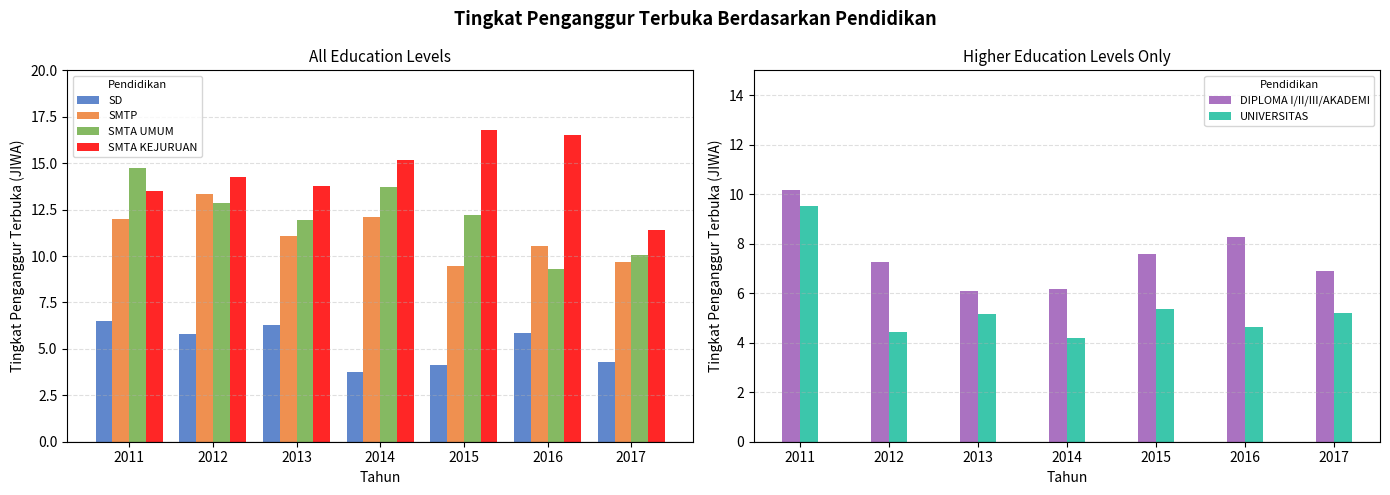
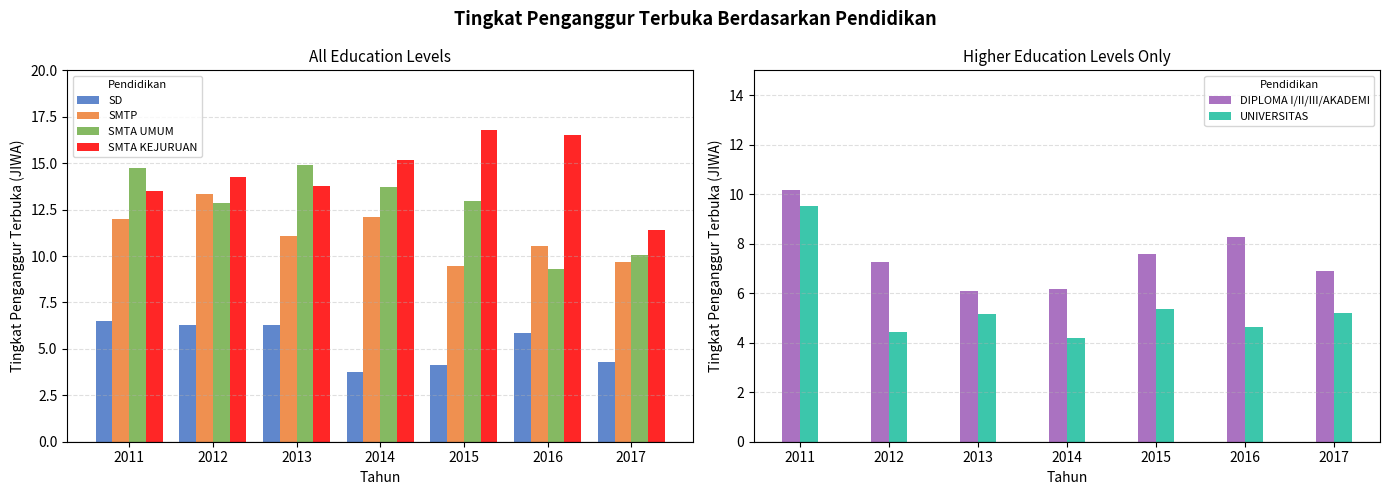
  {
    "All Education Levels": {
      "SD": {
        "2011": 6.5,
-       "2012": 5.8,
+       "2012": 6.3,
        "2013": 6.3,
        "2014": 3.8,
        "2015": 4.1,
        "2016": 5.9,
        "2017": 4.3
      },
      "SMTP": {
        "2011": 12.0,
        "2012": 13.4,
        "2013": 11.1,
        "2014": 12.1,
        "2015": 9.5,
        "2016": 10.5,
        "2017": 9.7
      },
      "SMTA UMUM": {
        "2011": 14.7,
        "2012": 12.9,
-       "2013": 11.9,
+       "2013": 14.9,
        "2014": 13.7,
-       "2015": 12.2,
+       "2015": 13.0,
        "2016": 9.3,
        "2017": 10.0
      },
      "SMTA KEJURUAN": {
        "2011": 13.5,
        "2012": 14.2,
        "2013": 13.8,
        "2014": 15.2,
        "2015": 16.8,
        "2016": 16.5,
        "2017": 11.4
      }
    },
    "Higher Education Levels Only": {
      "DIPLOMA I/II/III/AKADEMI": {
        "2011": 10.2,
        "2012": 7.2,
        "2013": 6.1,
        "2014": 6.2,
        "2015": 7.6,
        "2016": 8.3,
        "2017": 6.9
      },
      "UNIVERSITAS": {
        "2011": 9.5,
        "2012": 4.5,
        "2013": 5.2,
        "2014": 4.2,
        "2015": 5.4,
        "2016": 4.6,
        "2017": 5.2
      }
    }
  }
